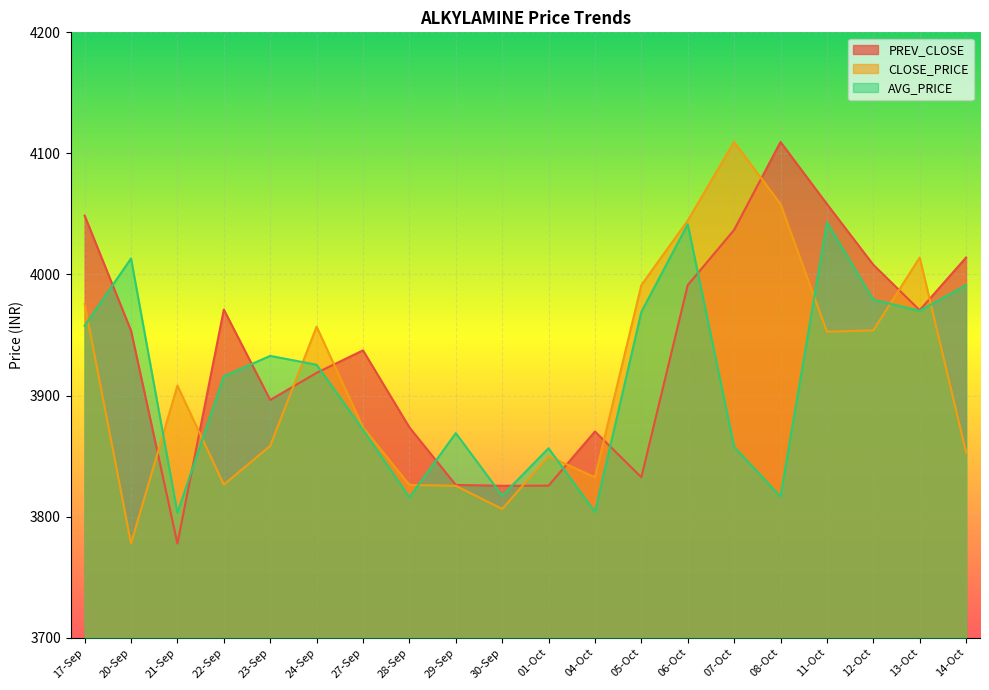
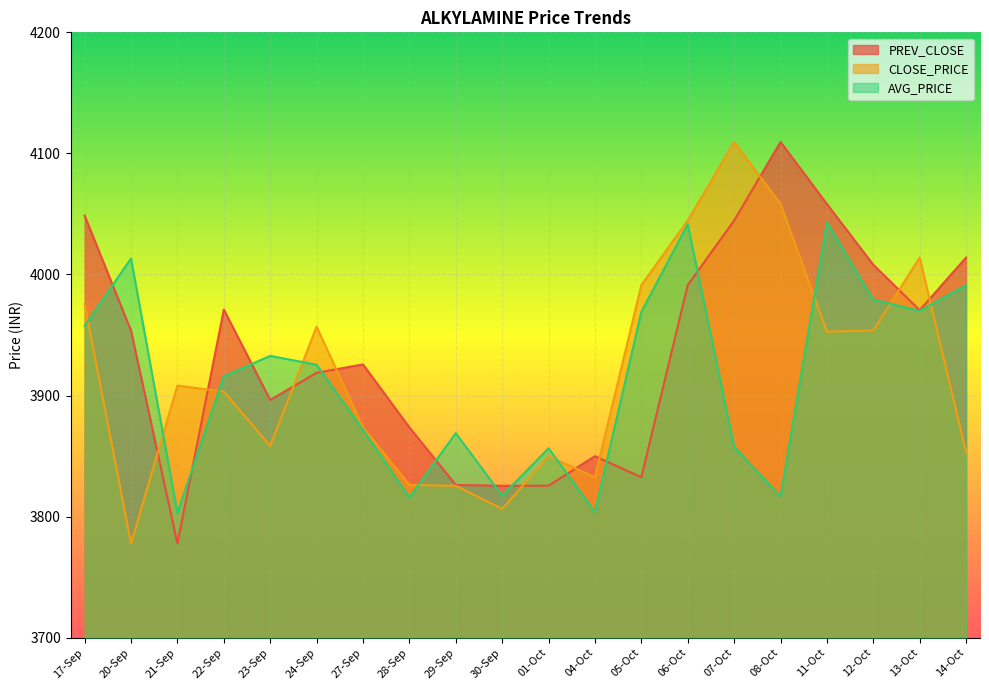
  {
    "PREV_CLOSE": {
      "17-Sep": 4049,
      "20-Sep": 3954,
      "21-Sep": 3778,
      "22-Sep": 3971,
      "23-Sep": 3896,
      "24-Sep": 3919,
-     "27-Sep": 3937,
+     "27-Sep": 3926,
      "28-Sep": 3874,
      "30-Sep": 3825,
      "01-Oct": 3826,
-     "04-Oct": 3870,
+     "04-Oct": 3850,
      "05-Oct": 3833,
      "06-Oct": 3991,
-     "07-Oct": 4037,
+     "07-Oct": 4045,
      "08-Oct": 4109,
      "11-Oct": 4058,
      "12-Oct": 4008,
      "14-Oct": 4014
    },
    "CLOSE_PRICE": {
      "17-Sep": 3976,
      "20-Sep": 3778,
      "21-Sep": 3908,
-     "22-Sep": 3826,
+     "22-Sep": 3903,
      "23-Sep": 3858,
      "24-Sep": 3957,
      "28-Sep": 3826,
      "30-Sep": 3806,
      "01-Oct": 3850,
      "04-Oct": 3833,
      "05-Oct": 3991,
      "06-Oct": 4045,
      "07-Oct": 4109,
      "08-Oct": 4058,
      "11-Oct": 3953,
      "12-Oct": 3954,
      "13-Oct": 4014,
      "14-Oct": 3853
    },
    "AVG_PRICE": {
      "17-Sep": 3958,
      "20-Sep": 4013,
      "21-Sep": 3803,
      "22-Sep": 3916,
      "23-Sep": 3933,
      "24-Sep": 3925,
      "28-Sep": 3816,
      "29-Sep": 3869,
      "30-Sep": 3817,
      "01-Oct": 3856,
      "04-Oct": 3804,
      "05-Oct": 3969,
      "06-Oct": 4042,
      "07-Oct": 3858,
      "08-Oct": 3817,
      "11-Oct": 4043,
      "12-Oct": 3979,
      "14-Oct": 3991
    }
  }
